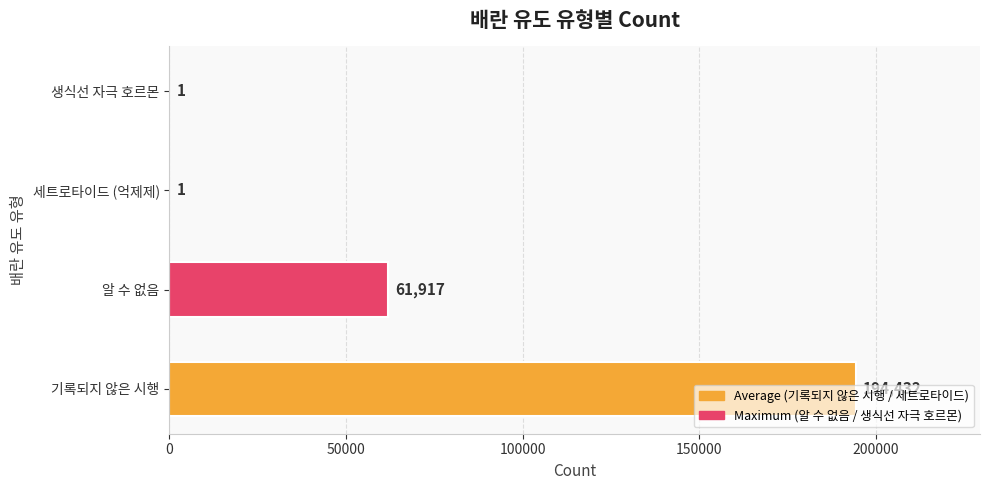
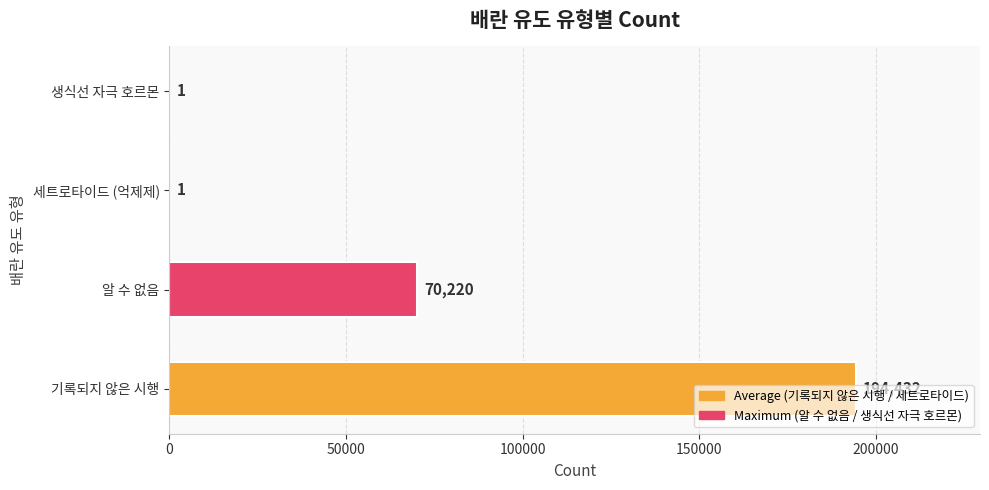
  {
    "생식선 자극 호르몬": "1",
    "세트로타이드 (억제제)": "1",
-   "알 수 없음": "61,917"
+   "알 수 없음": "70,220"
  }
